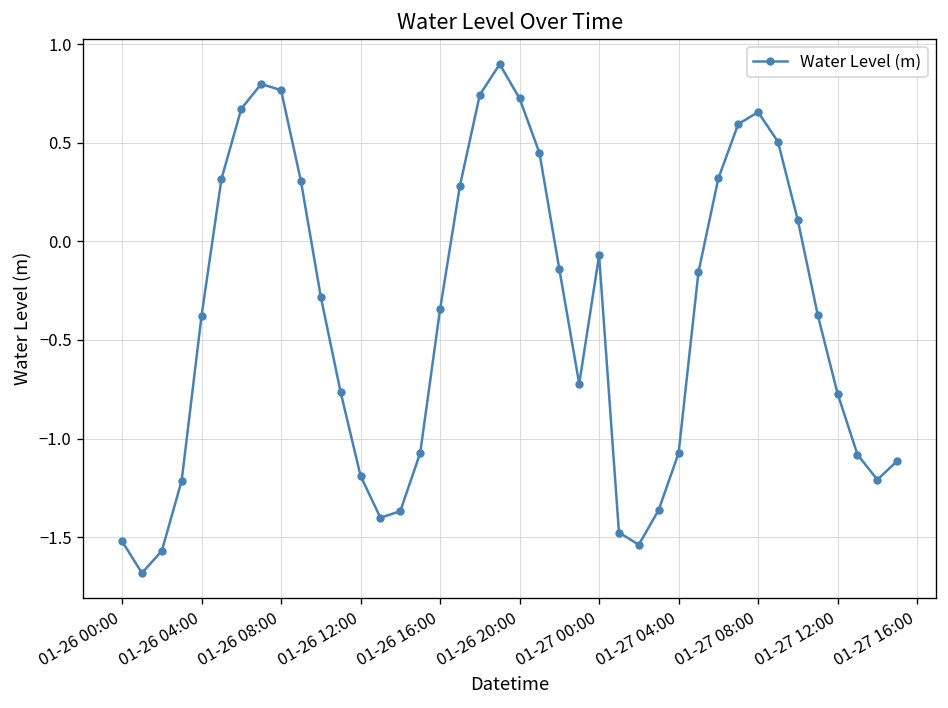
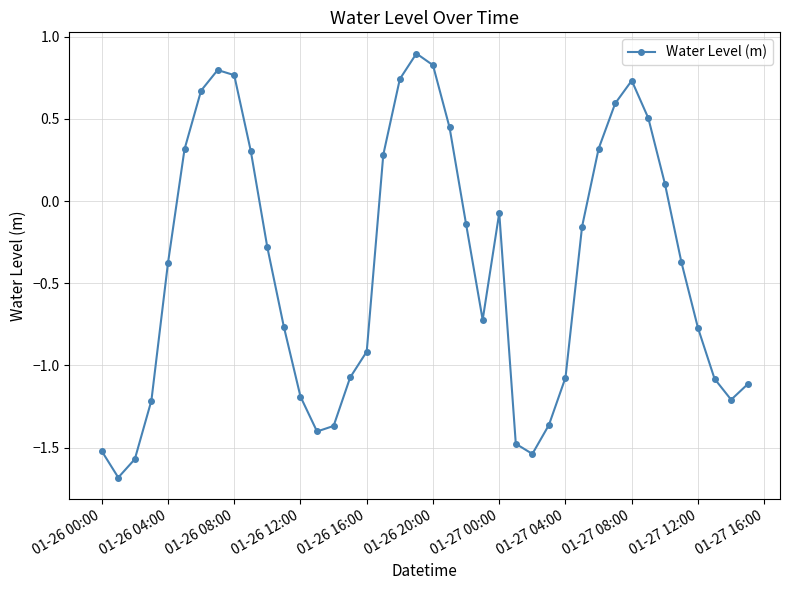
  {
    "01-26 00:00": -1.52,
    "01-26 04:00": -0.38,
    "01-26 08:00": 0.77,
    "01-26 12:00": -1.19,
-   "01-26 16:00": -0.34,
-   "01-26 20:00": 0.72,
+   "01-26 16:00": -0.92,
+   "01-26 20:00": 0.83,
    "01-27 00:00": -0.07,
    "01-27 04:00": -1.07,
-   "01-27 08:00": 0.66,
+   "01-27 08:00": 0.73,
    "01-27 12:00": -0.77
  }
